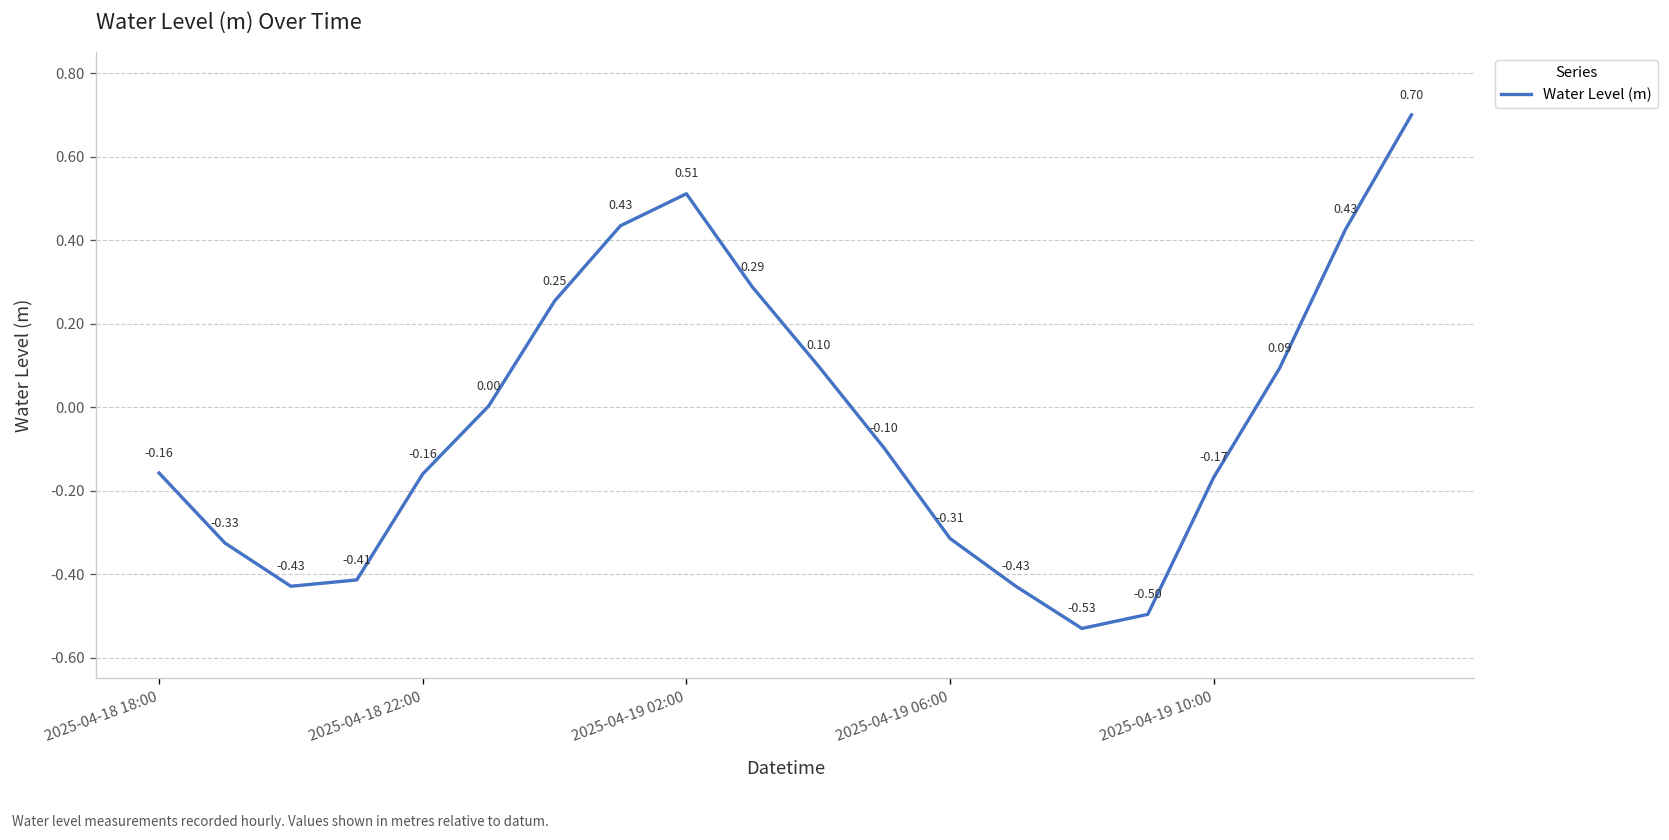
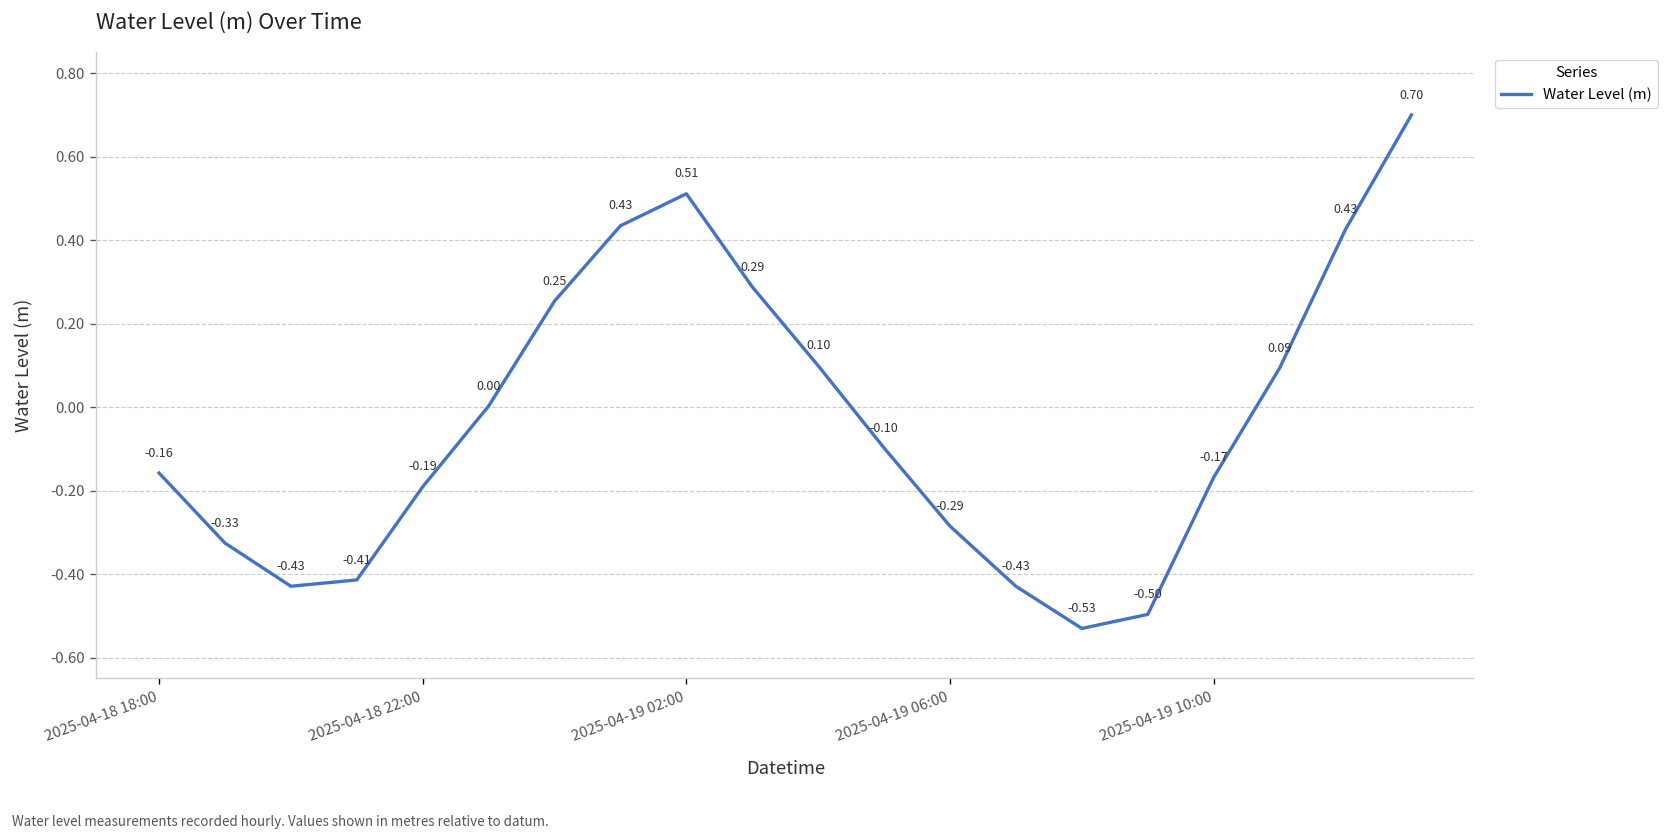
  {
    "2025-04-18 18:00": -0.16,
-   "2025-04-18 22:00": -0.16,
+   "2025-04-18 22:00": -0.19,
    "2025-04-19 02:00": 0.51,
-   "2025-04-19 06:00": -0.31,
+   "2025-04-19 06:00": -0.29,
    "2025-04-19 10:00": -0.17
  }
